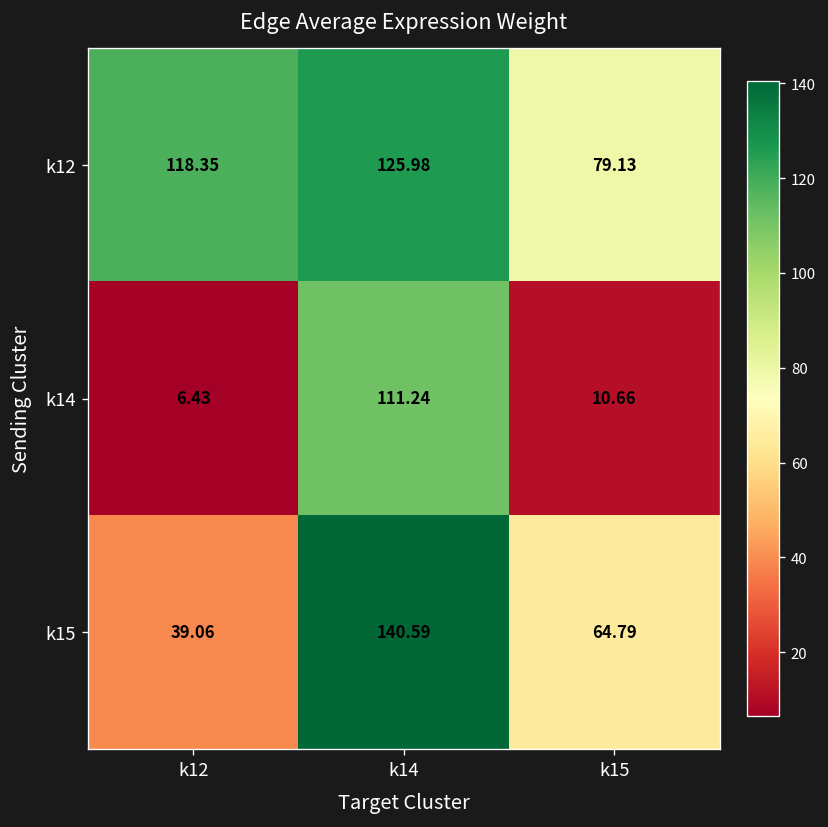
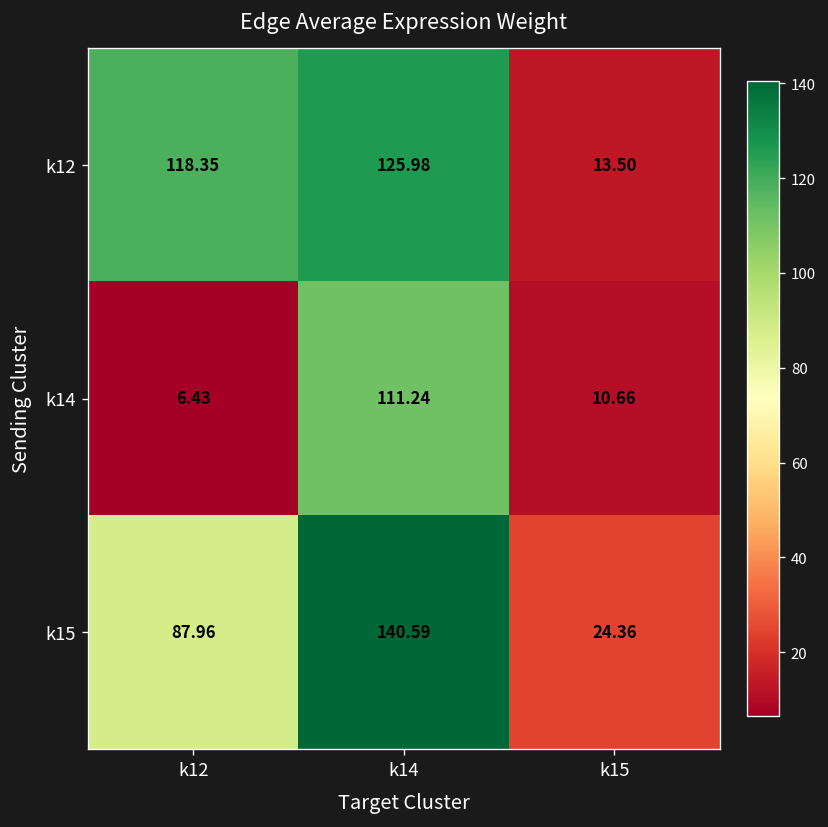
  {
    "k12": {
      "k12": 118.35,
      "k14": 125.98,
-     "k15": 79.13
+     "k15": 13.50
    },
    "k14": {
      "k12": 6.43,
      "k14": 111.24,
      "k15": 10.66
    },
    "k15": {
-     "k12": 39.06,
+     "k12": 87.96,
      "k14": 140.59,
-     "k15": 64.79
+     "k15": 24.36
    }
  }
